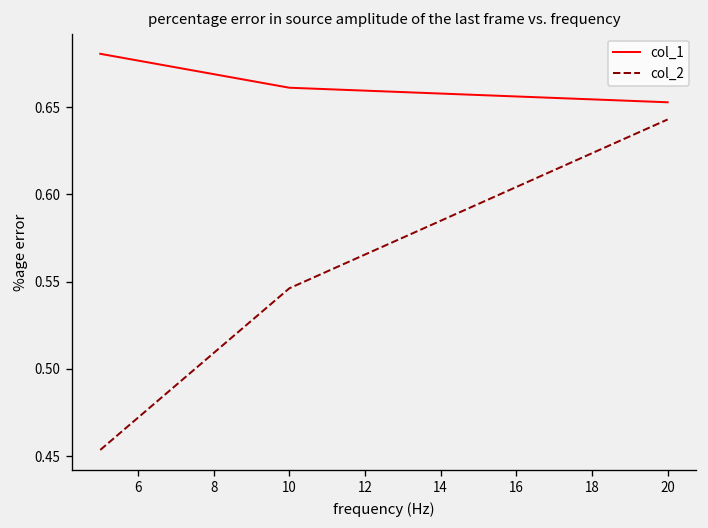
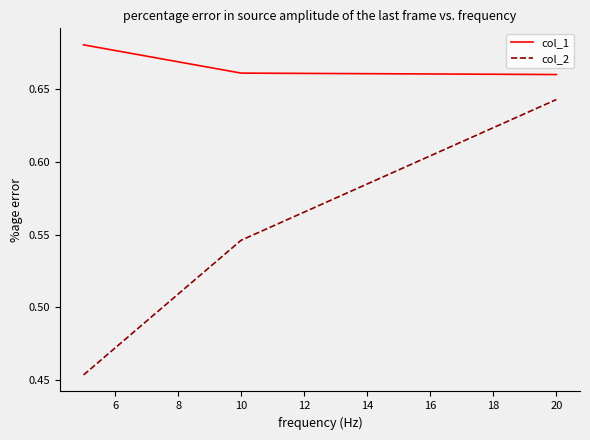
  {
    "col_1": {
      "10": 0.661,
-     "20": 0.653
+     "20": 0.660
    },
    "col_2": {
      "10": 0.546,
      "20": 0.643
    }
  }
